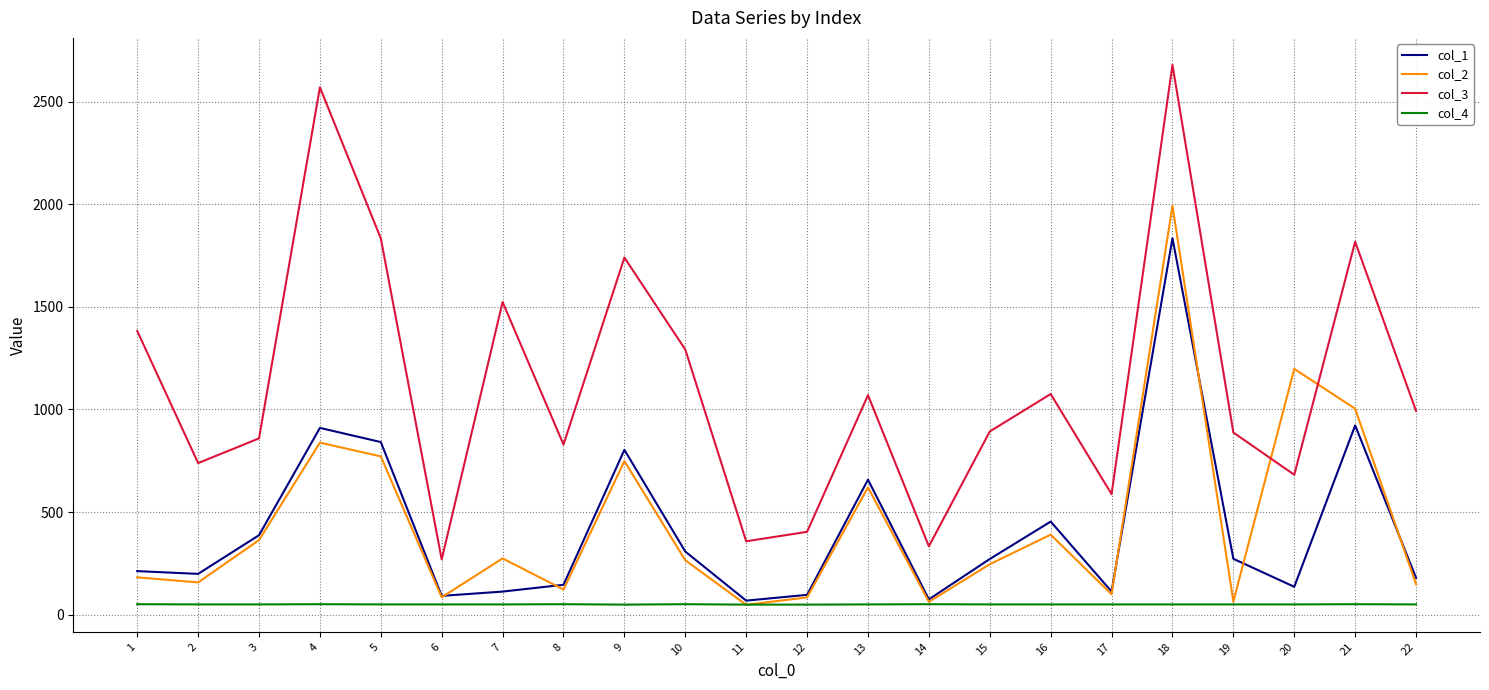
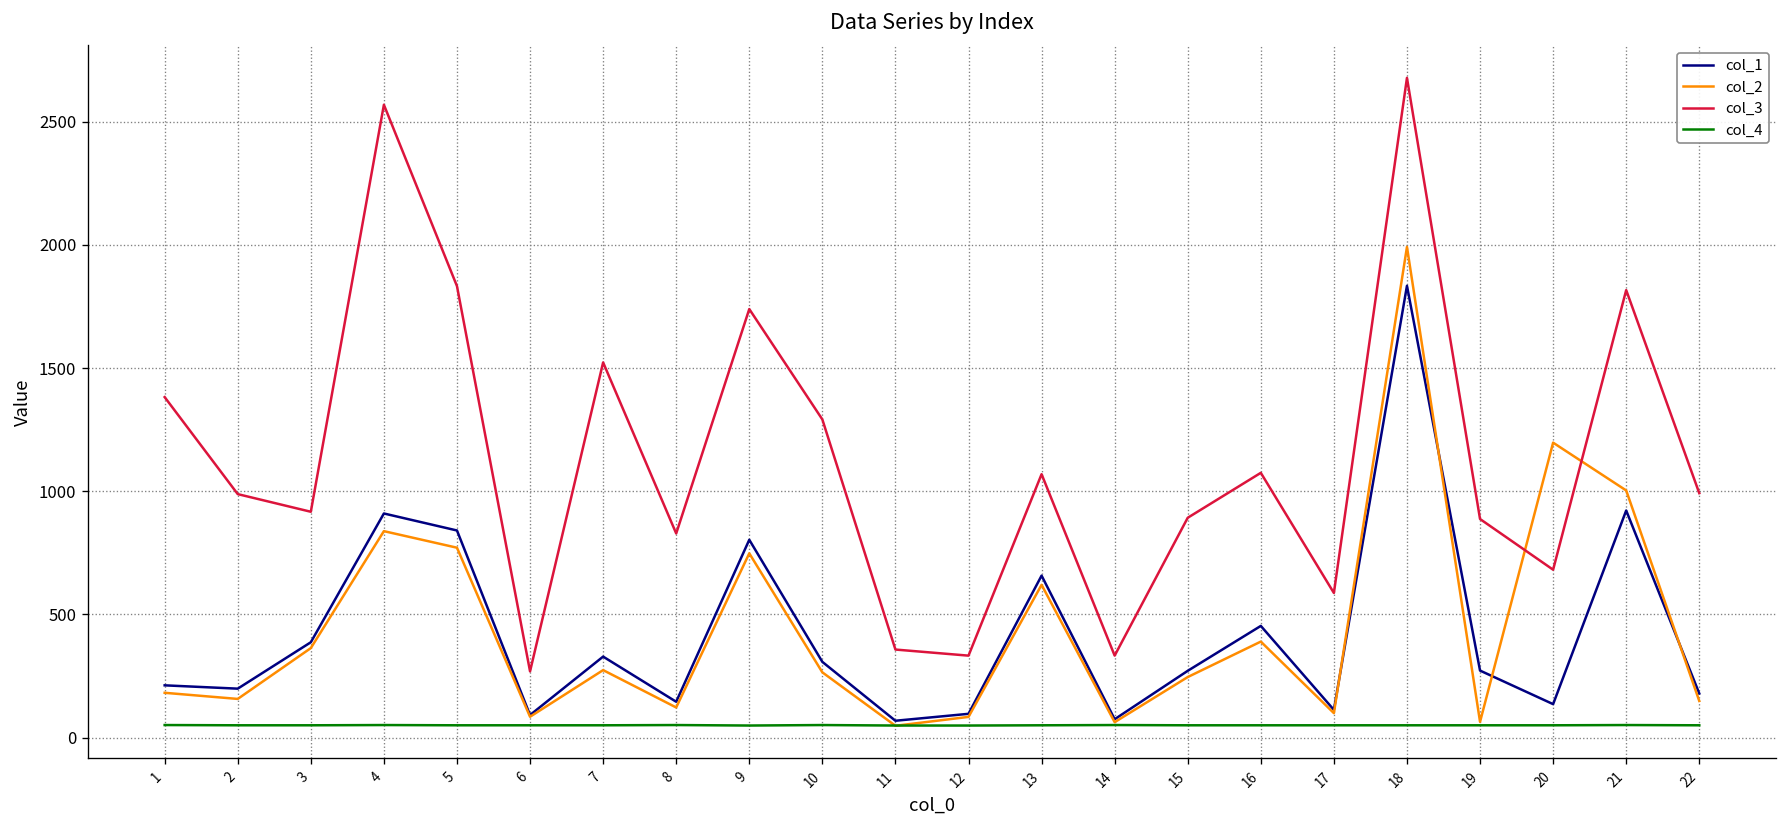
  {
    "col_1": {
      "1": 210,
      "2": 200,
      "3": 390,
      "4": 910,
      "5": 840,
-     "7": 110,
+     "7": 330,
      "8": 150,
      "9": 800,
      "10": 310,
      "11": 70,
      "13": 660,
      "15": 270,
      "16": 450,
      "17": 110,
      "18": 1830,
      "19": 270,
      "20": 140,
      "21": 920,
      "22": 180
    },
    "col_2": {
      "1": 180,
      "2": 160,
      "3": 360,
      "4": 840,
      "5": 770,
      "7": 270,
      "8": 120,
      "9": 750,
      "10": 260,
      "13": 620,
      "15": 250,
      "16": 390,
      "17": 100,
      "18": 1990,
      "19": 60,
      "20": 1200,
      "21": 1000,
      "22": 150
    },
    "col_3": {
      "1": 1380,
-     "2": 740,
-     "3": 860,
+     "2": 990,
+     "3": 920,
      "4": 2570,
      "5": 1830,
      "6": 270,
      "7": 1520,
      "8": 830,
      "9": 1740,
      "10": 1290,
      "11": 360,
-     "12": 400,
+     "12": 330,
      "13": 1070,
      "14": 330,
      "15": 890,
      "16": 1070,
      "17": 590,
      "18": 2680,
      "19": 890,
      "20": 680,
      "21": 1820,
      "22": 990
    },
    "col_4": {
      "1": 50,
      "2": 50,
      "3": 50,
      "4": 50,
      "5": 50,
      "6": 50,
      "7": 50,
      "8": 50,
      "9": 50,
      "10": 50,
      "12": 50,
      "13": 50,
      "15": 50,
      "16": 50,
      "17": 50,
      "18": 50,
      "19": 50,
      "20": 50,
      "21": 50,
      "22": 50
    }
  }
